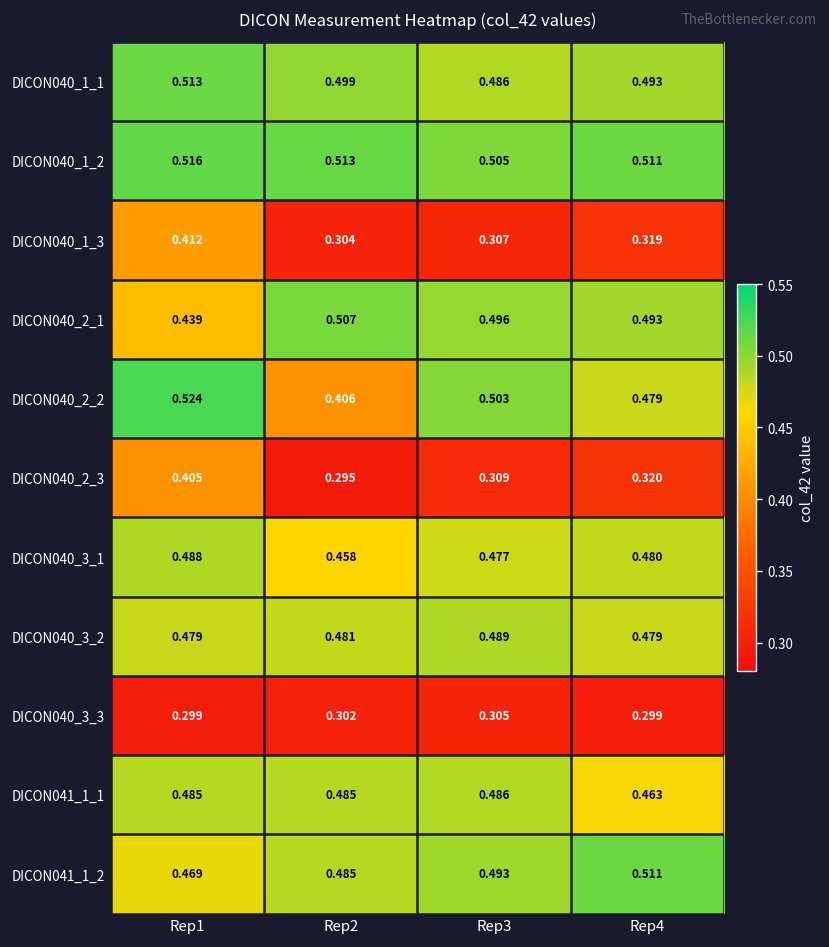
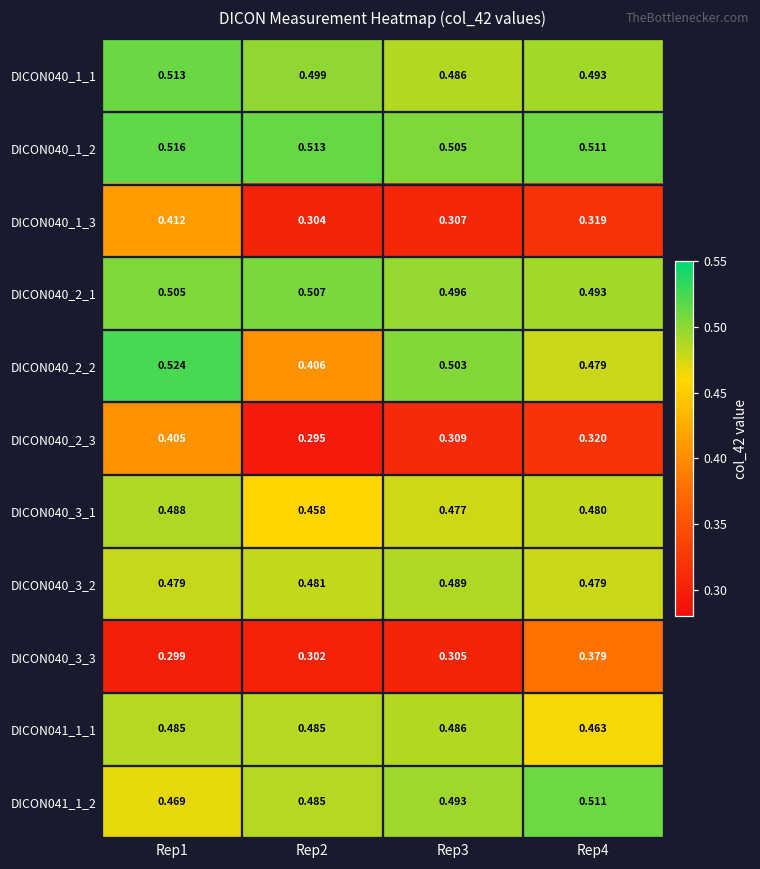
  {
    "DICON040_1_1": {
      "Rep1": 0.513,
      "Rep2": 0.499,
      "Rep3": 0.486,
      "Rep4": 0.493
    },
    "DICON040_1_2": {
      "Rep1": 0.516,
      "Rep2": 0.513,
      "Rep3": 0.505,
      "Rep4": 0.511
    },
    "DICON040_1_3": {
      "Rep1": 0.412,
      "Rep2": 0.304,
      "Rep3": 0.307,
      "Rep4": 0.319
    },
    "DICON040_2_1": {
-     "Rep1": 0.439,
+     "Rep1": 0.505,
      "Rep2": 0.507,
      "Rep3": 0.496,
      "Rep4": 0.493
    },
    "DICON040_2_2": {
      "Rep1": 0.524,
      "Rep2": 0.406,
      "Rep3": 0.503,
      "Rep4": 0.479
    },
    "DICON040_2_3": {
      "Rep1": 0.405,
      "Rep2": 0.295,
      "Rep3": 0.309,
      "Rep4": 0.320
    },
    "DICON040_3_1": {
      "Rep1": 0.488,
      "Rep2": 0.458,
      "Rep3": 0.477,
      "Rep4": 0.480
    },
    "DICON040_3_2": {
      "Rep1": 0.479,
      "Rep2": 0.481,
      "Rep3": 0.489,
      "Rep4": 0.479
    },
    "DICON040_3_3": {
      "Rep1": 0.299,
      "Rep2": 0.302,
      "Rep3": 0.305,
-     "Rep4": 0.299
+     "Rep4": 0.379
    },
    "DICON041_1_1": {
      "Rep1": 0.485,
      "Rep2": 0.485,
      "Rep3": 0.486,
      "Rep4": 0.463
    },
    "DICON041_1_2": {
      "Rep1": 0.469,
      "Rep2": 0.485,
      "Rep3": 0.493,
      "Rep4": 0.511
    }
  }
